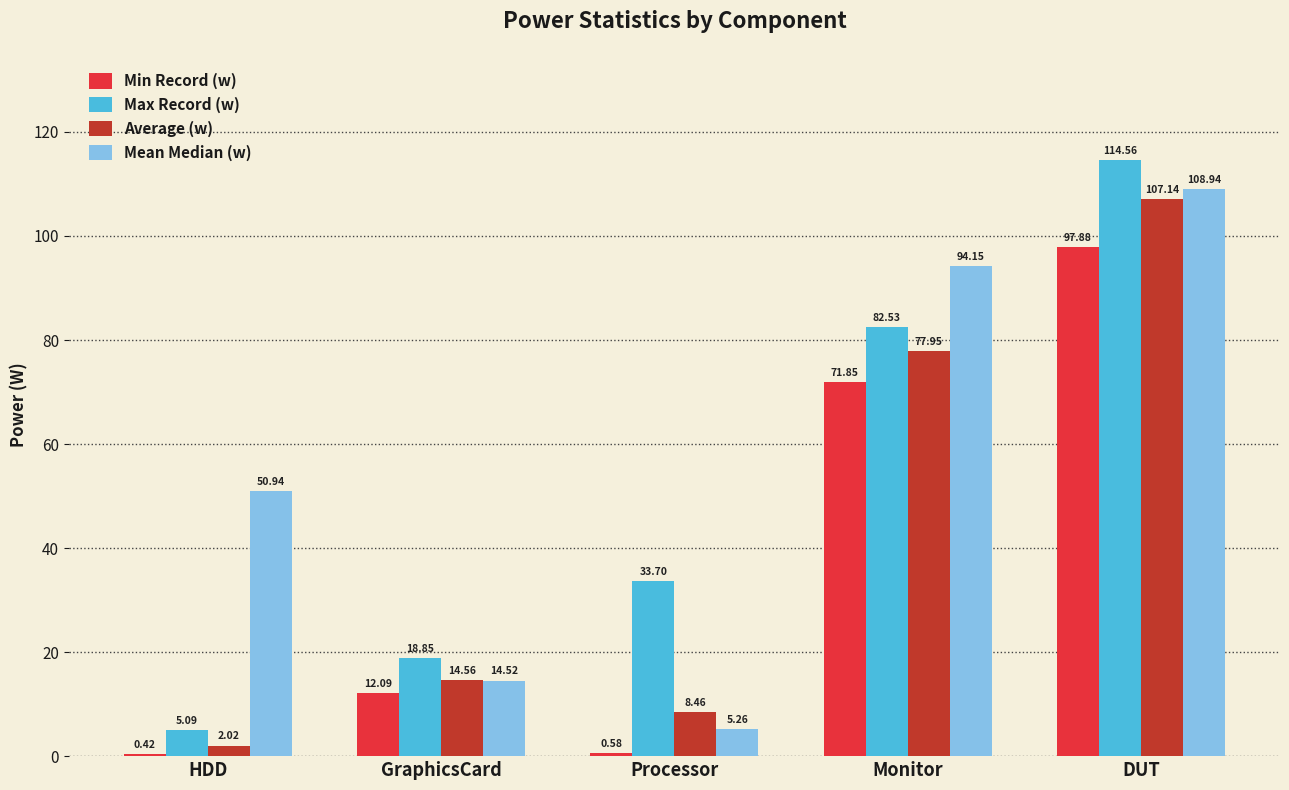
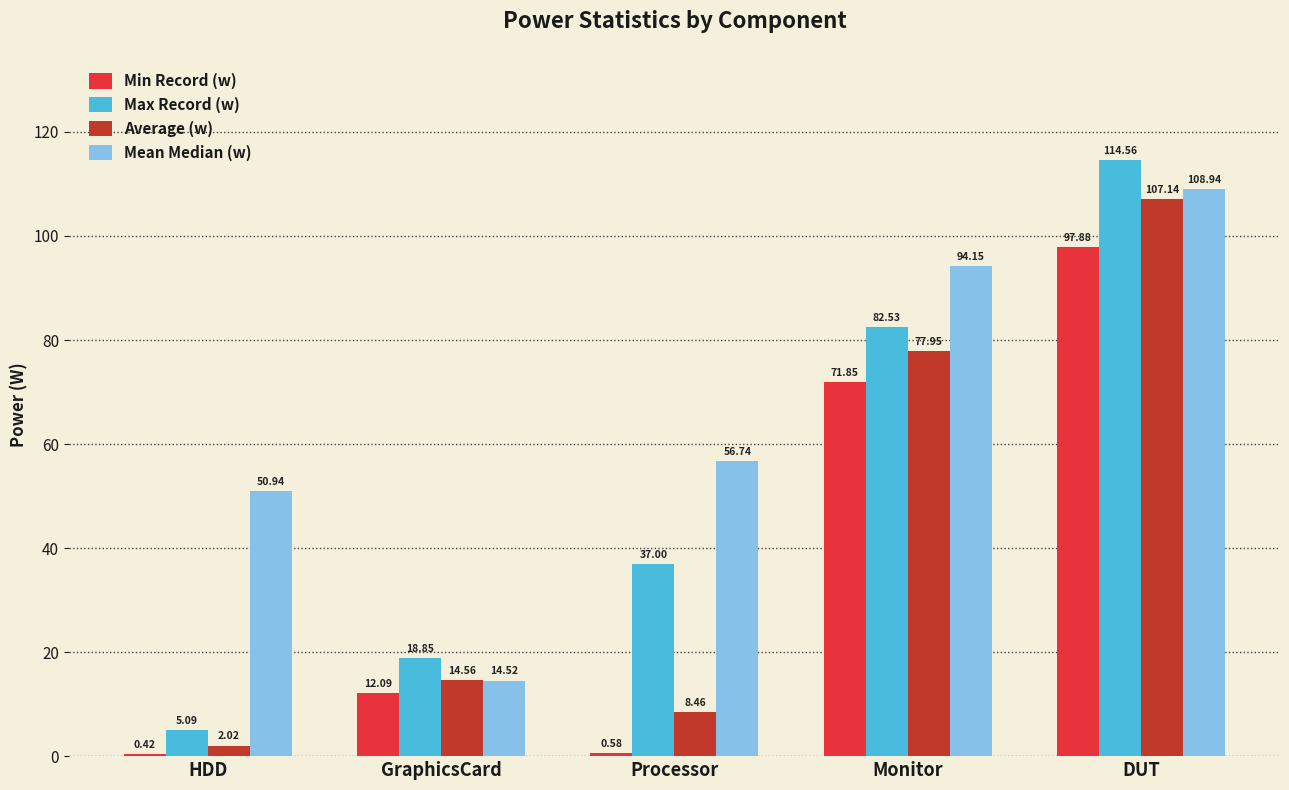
  {
    "Max Record (w)": {
      "HDD": 5.09,
      "GraphicsCard": 18.85,
-     "Processor": 33.70,
+     "Processor": 37.00,
      "Monitor": 82.53,
      "DUT": 114.56
    },
    "Mean Median (w)": {
      "HDD": 50.94,
      "GraphicsCard": 14.52,
-     "Processor": 5.26,
+     "Processor": 56.74,
      "Monitor": 94.15,
      "DUT": 108.94
    }
  }
